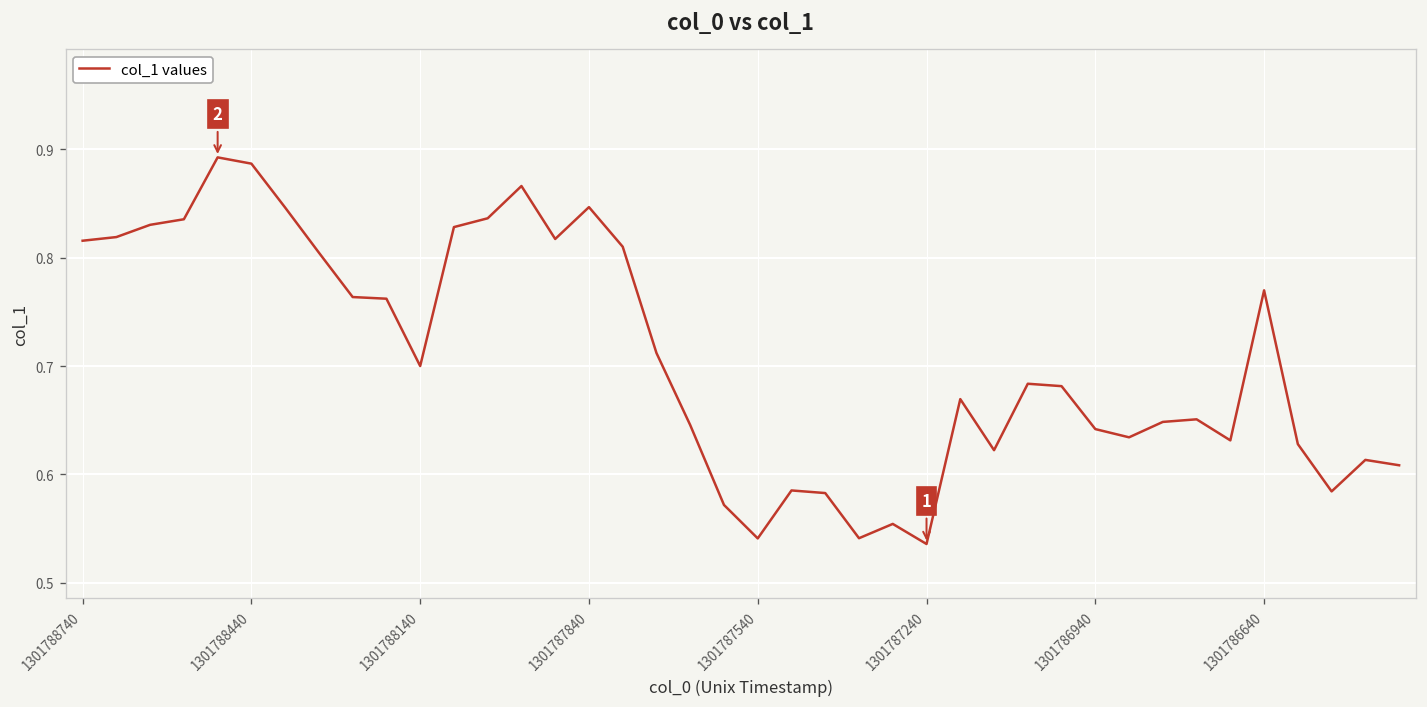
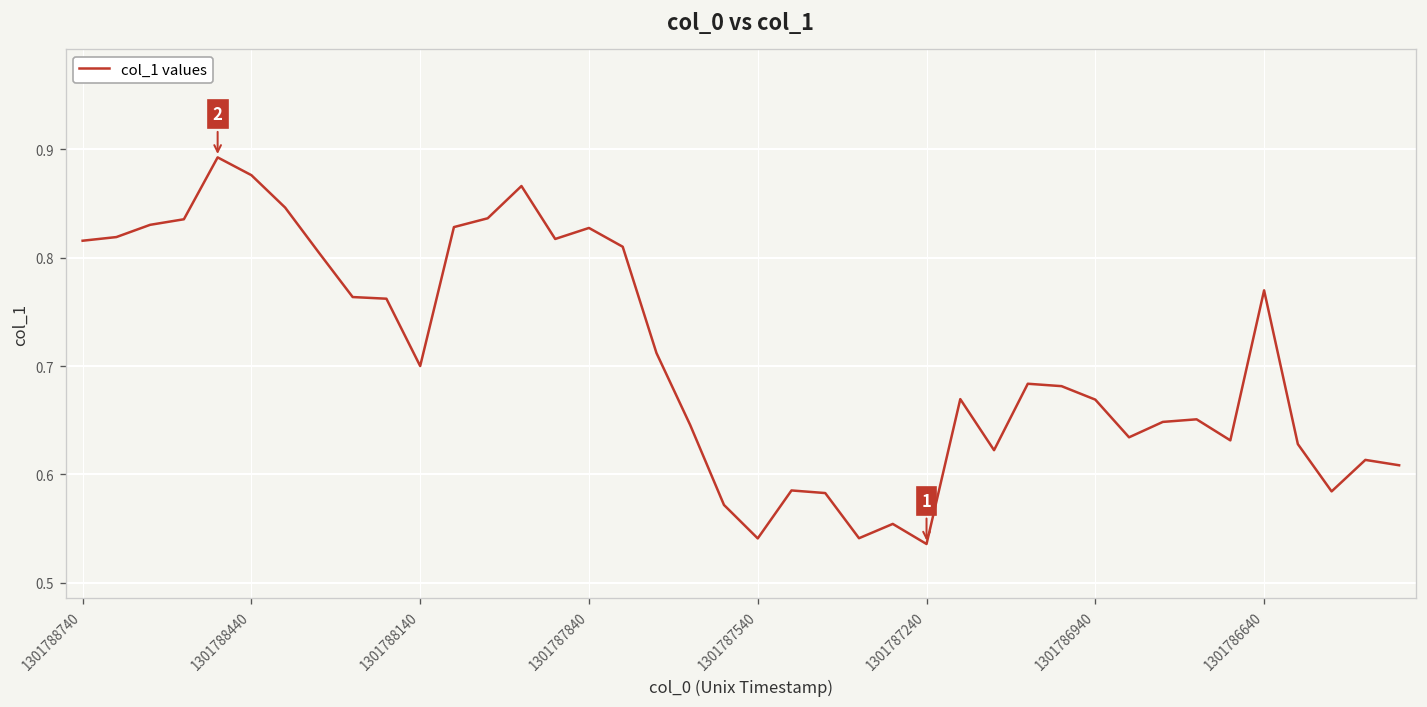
  {
    "1301788740": 0.82,
-   "1301788440": 0.89,
+   "1301788440": 0.88,
    "1301788140": 0.70,
-   "1301787840": 0.85,
+   "1301787840": 0.83,
    "1301787540": 0.54,
-   "1301786940": 0.64,
+   "1301786940": 0.67,
    "1301786640": 0.77
  }
